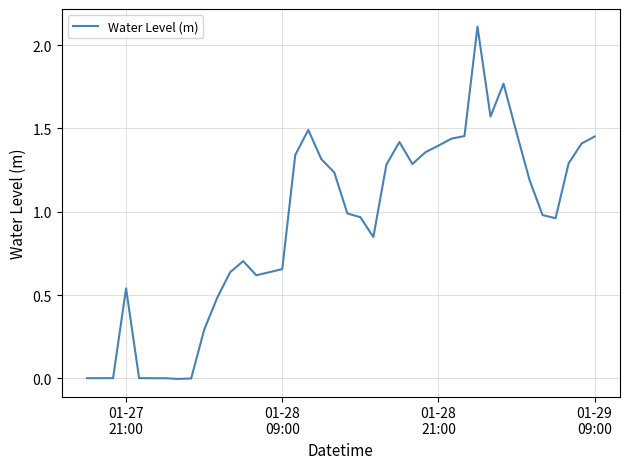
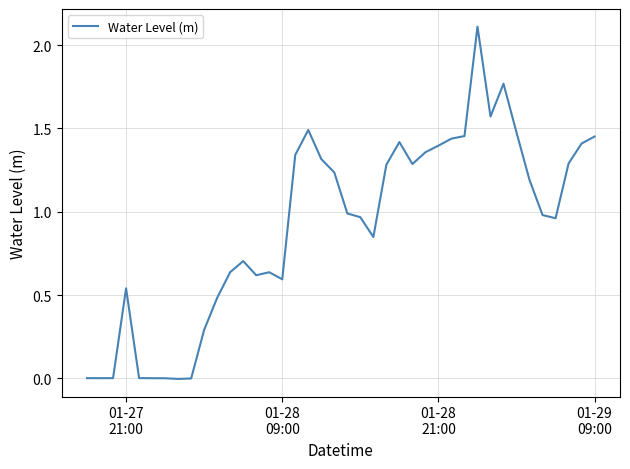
  {
    "01-27 21:00": 0.54,
-   "01-28 09:00": 0.66,
+   "01-28 09:00": 0.59,
    "01-28 21:00": 1.40,
    "01-29 09:00": 1.45
  }
